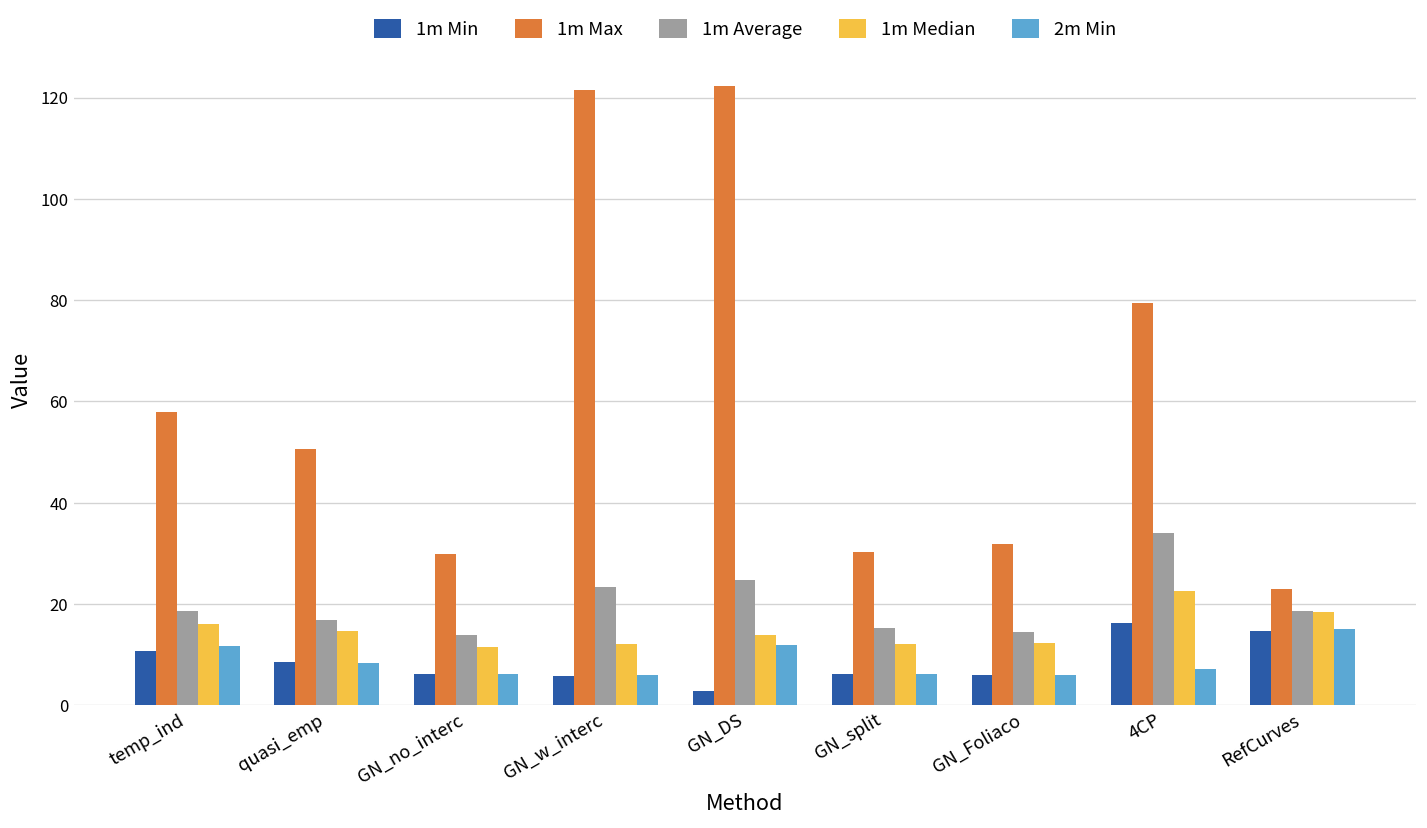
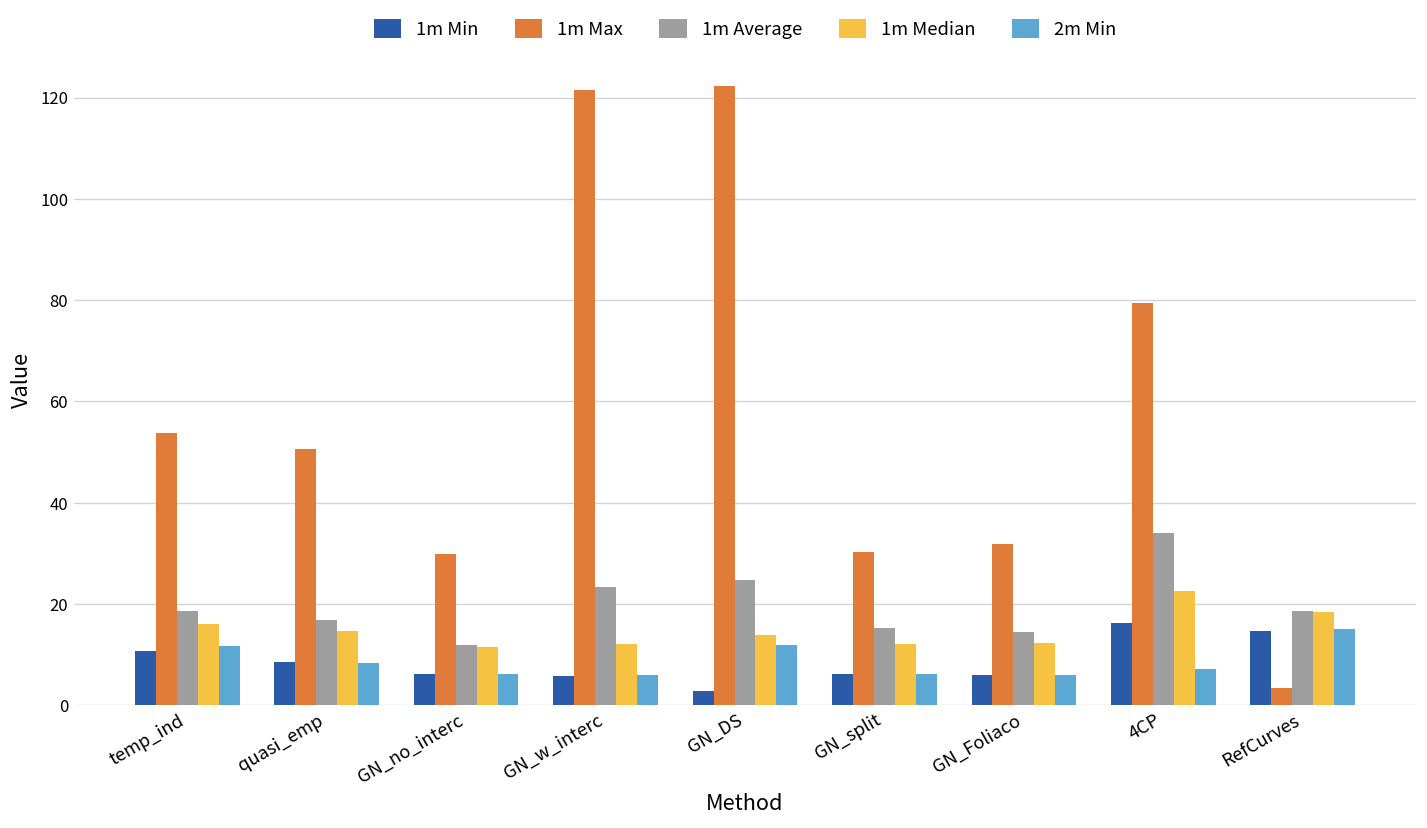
  {
    "1m Min": {
      "temp_ind": 11,
      "quasi_emp": 9,
      "GN_no_interc": 6,
      "GN_w_interc": 6,
      "GN_DS": 3,
      "GN_split": 6,
      "GN_Foliaco": 6,
      "4CP": 16,
      "RefCurves": 15
    },
    "1m Max": {
-     "temp_ind": 58,
+     "temp_ind": 54,
      "quasi_emp": 51,
      "GN_no_interc": 30,
      "GN_w_interc": 121,
      "GN_DS": 122,
      "GN_split": 30,
      "GN_Foliaco": 32,
      "4CP": 79,
-     "RefCurves": 23
+     "RefCurves": 3
    },
    "1m Average": {
      "temp_ind": 19,
      "quasi_emp": 17,
-     "GN_no_interc": 14,
+     "GN_no_interc": 12,
      "GN_w_interc": 23,
      "GN_DS": 25,
      "GN_split": 15,
      "GN_Foliaco": 15,
      "4CP": 34,
      "RefCurves": 19
    },
    "1m Median": {
      "temp_ind": 16,
      "quasi_emp": 15,
      "GN_no_interc": 12,
      "GN_w_interc": 12,
      "GN_DS": 14,
      "GN_split": 12,
      "GN_Foliaco": 12,
      "4CP": 22,
      "RefCurves": 18
    },
    "2m Min": {
      "temp_ind": 12,
      "quasi_emp": 8,
      "GN_no_interc": 6,
      "GN_w_interc": 6,
      "GN_DS": 12,
      "GN_split": 6,
      "GN_Foliaco": 6,
      "4CP": 7,
      "RefCurves": 15
    }
  }
